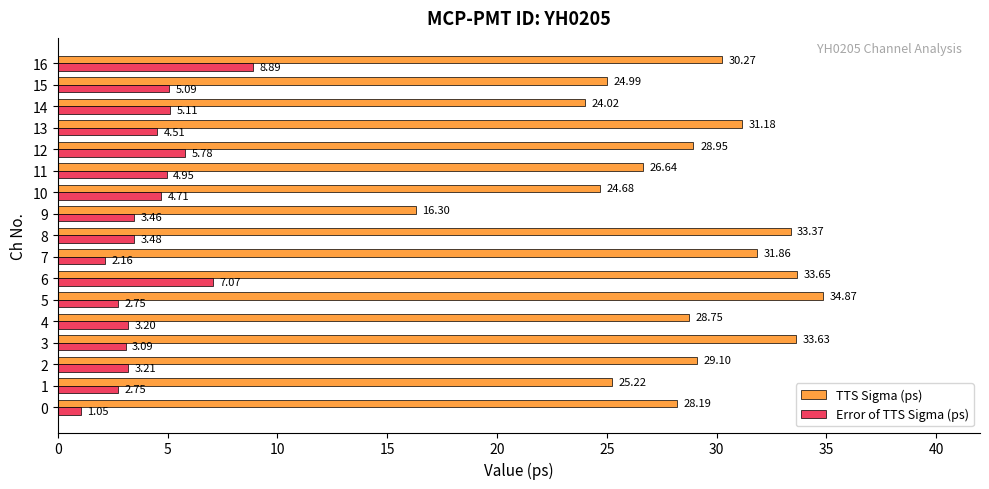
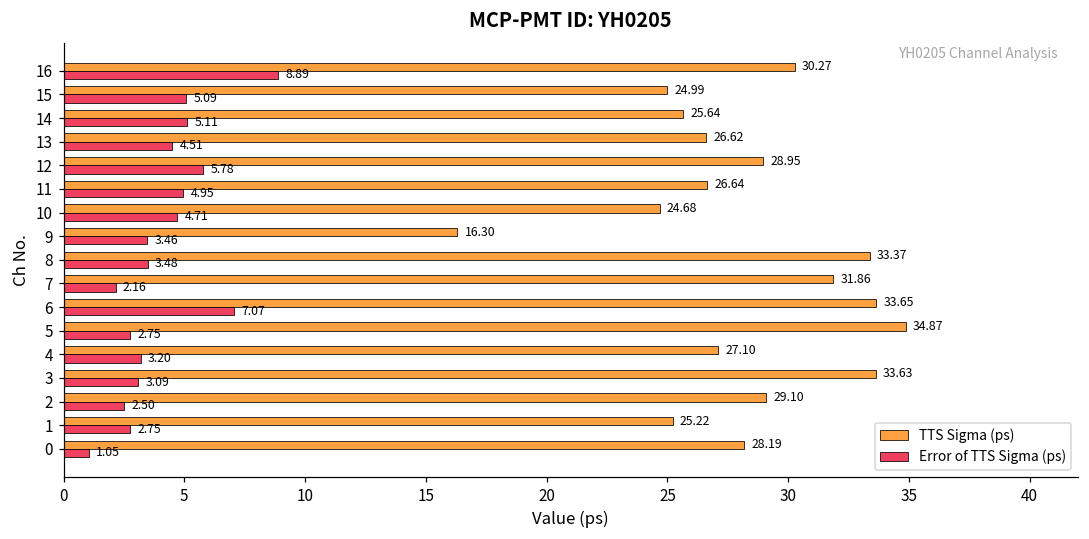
  {
    "TTS Sigma (ps)": {
      "16": 30.27,
      "15": 24.99,
-     "14": 24.02,
-     "13": 31.18,
+     "14": 25.64,
+     "13": 26.62,
      "12": 28.95,
      "11": 26.64,
      "10": 24.68,
      "9": 16.30,
      "8": 33.37,
      "7": 31.86,
      "6": 33.65,
      "5": 34.87,
-     "4": 28.75,
+     "4": 27.10,
      "3": 33.63,
      "2": 29.10,
      "1": 25.22,
      "0": 28.19
    },
    "Error of TTS Sigma (ps)": {
      "16": 8.89,
      "15": 5.09,
      "14": 5.11,
      "13": 4.51,
      "12": 5.78,
      "11": 4.95,
      "10": 4.71,
      "9": 3.46,
      "8": 3.48,
      "7": 2.16,
      "6": 7.07,
      "5": 2.75,
      "4": 3.20,
      "3": 3.09,
-     "2": 3.21,
+     "2": 2.50,
      "1": 2.75,
      "0": 1.05
    }
  }
